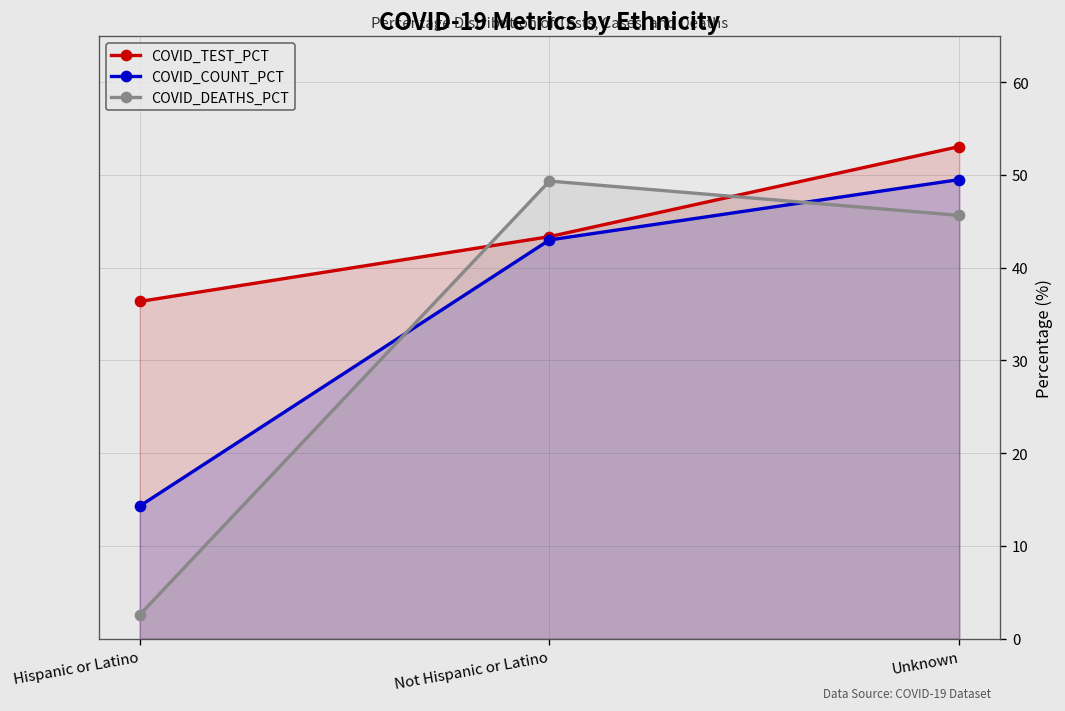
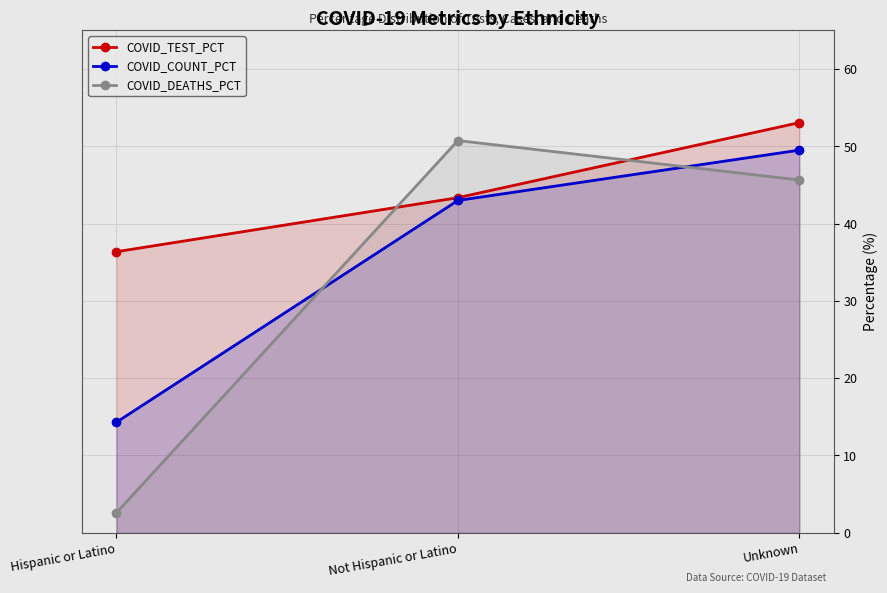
  {
    "COVID_TEST_PCT": {
      "Hispanic or Latino": 36,
      "Not Hispanic or Latino": 43,
      "Unknown": 53
    },
    "COVID_COUNT_PCT": {
      "Hispanic or Latino": 14,
      "Not Hispanic or Latino": 43,
      "Unknown": 50
    },
    "COVID_DEATHS_PCT": {
      "Hispanic or Latino": 3,
-     "Not Hispanic or Latino": 49,
+     "Not Hispanic or Latino": 51,
      "Unknown": 46
    }
  }
